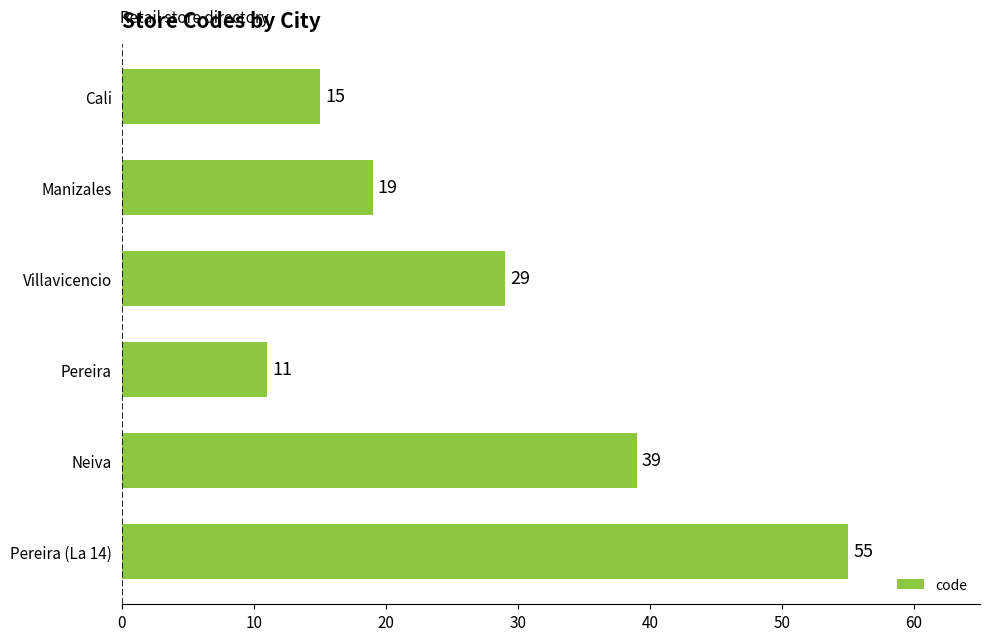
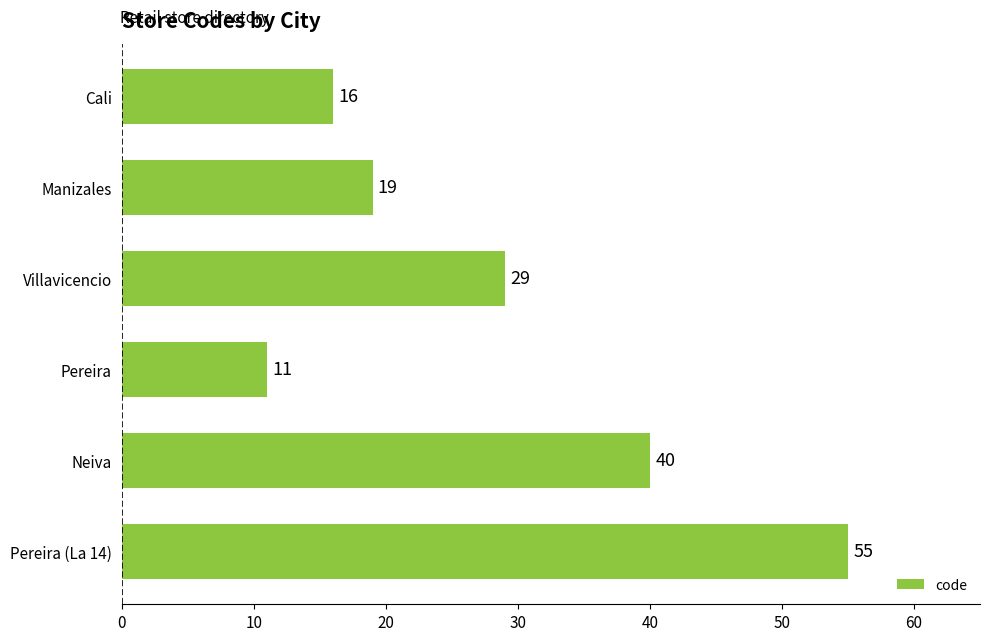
  {
-   "Cali": 15,
+   "Cali": 16,
    "Manizales": 19,
    "Villavicencio": 29,
    "Pereira": 11,
-   "Neiva": 39,
+   "Neiva": 40,
    "Pereira (La 14)": 55
  }
